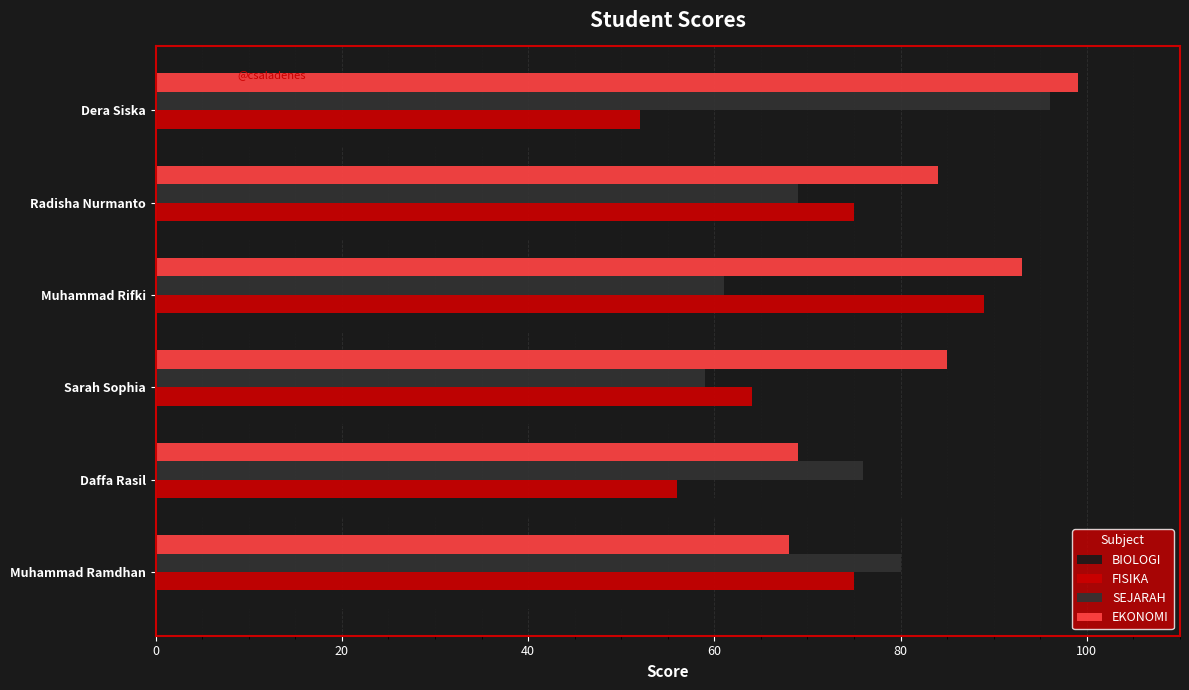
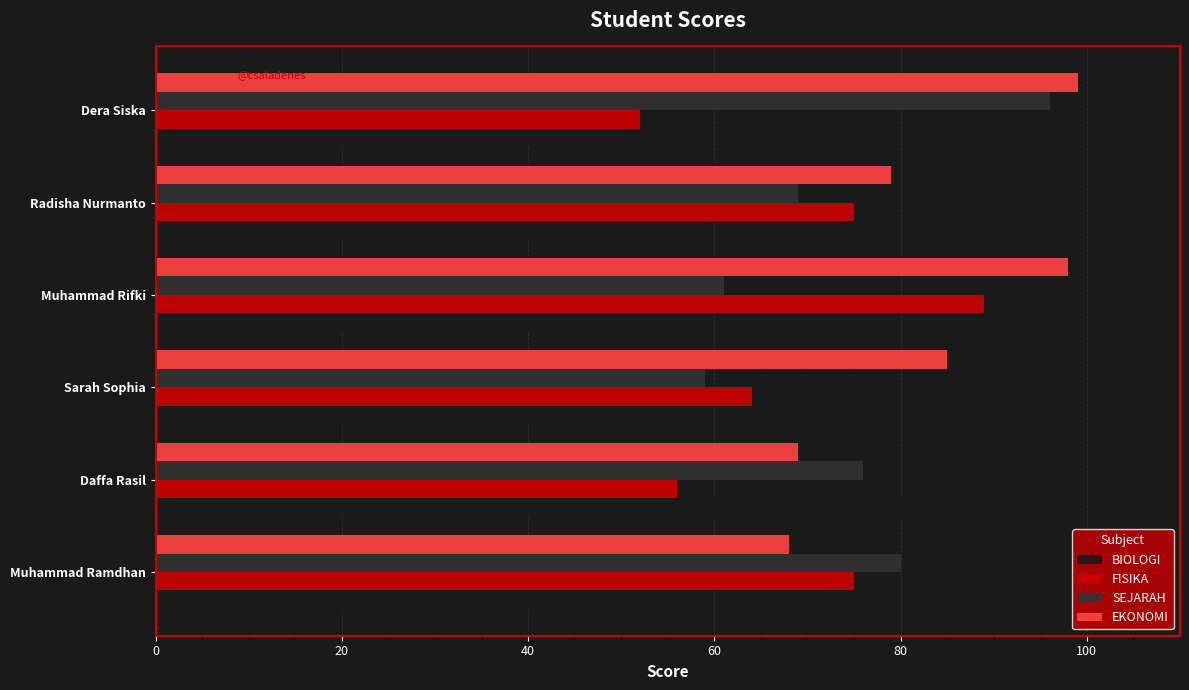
  {
    "FISIKA": {
      "Dera Siska": 52,
      "Radisha Nurmanto": 75,
      "Muhammad Rifki": 89,
      "Sarah Sophia": 64,
      "Daffa Rasil": 56,
      "Muhammad Ramdhan": 75
    },
    "EKONOMI": {
      "Dera Siska": 99,
-     "Radisha Nurmanto": 84,
-     "Muhammad Rifki": 93,
+     "Radisha Nurmanto": 79,
+     "Muhammad Rifki": 98,
      "Sarah Sophia": 85,
      "Daffa Rasil": 69,
      "Muhammad Ramdhan": 68
    }
  }
